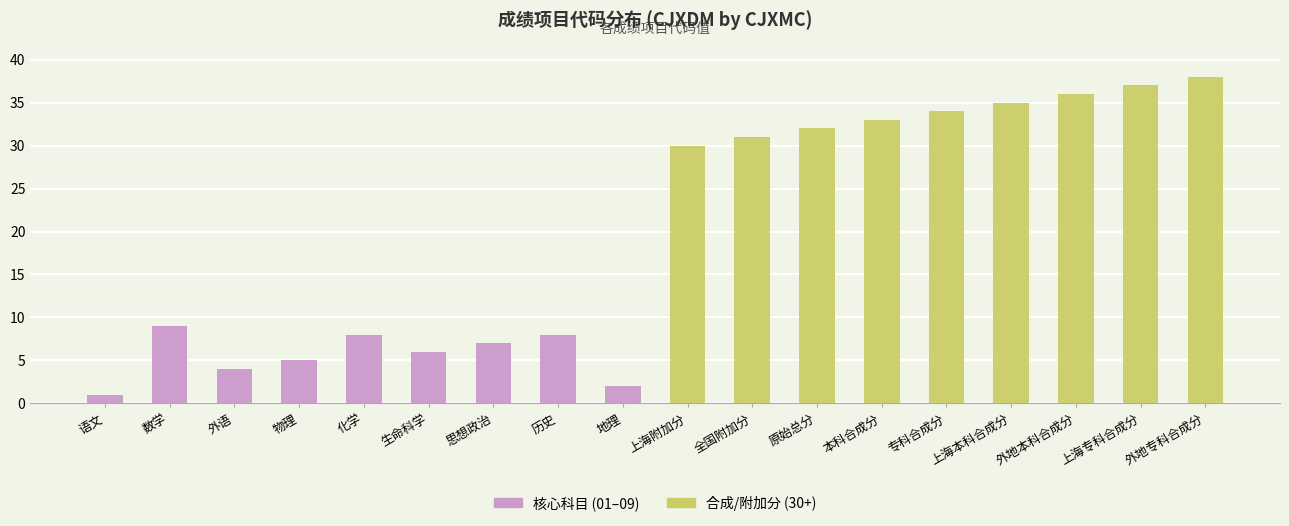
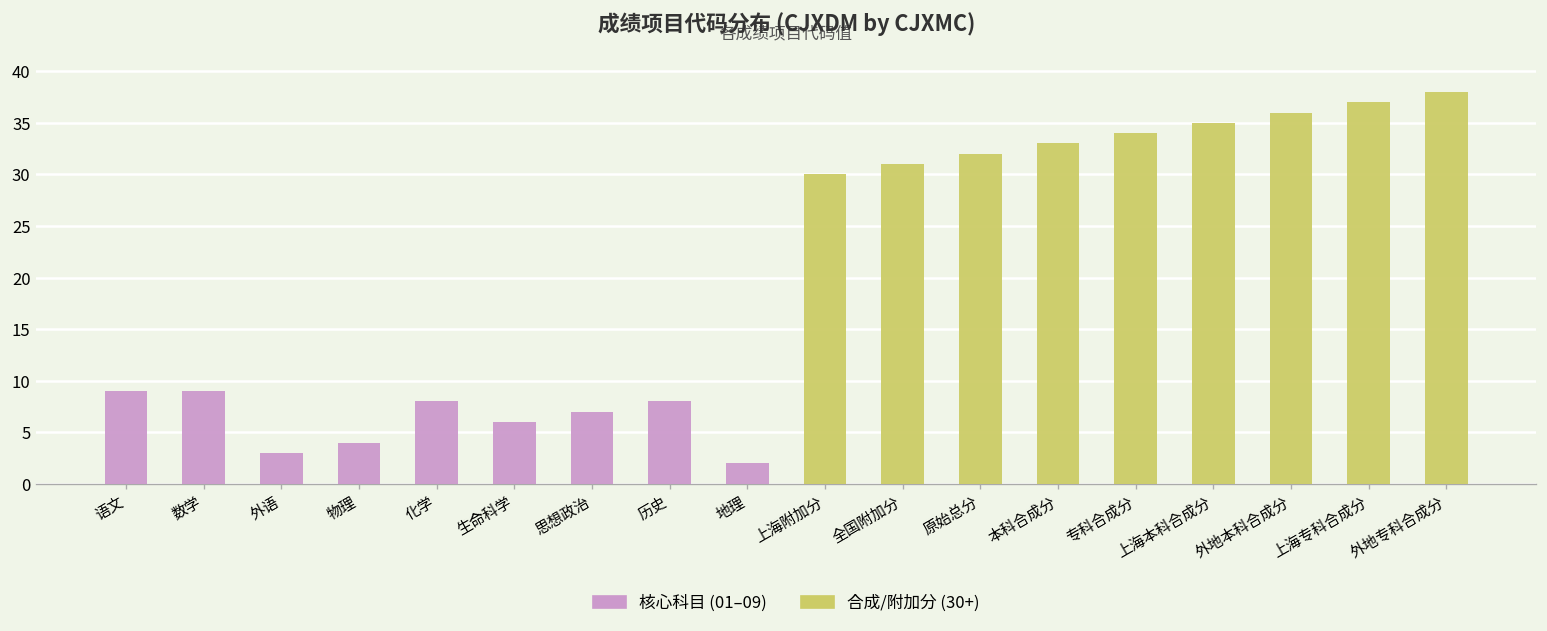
  {
    "核心科目 (01–09)": {
-     "语文": 1,
+     "语文": 9,
      "数学": 9,
-     "外语": 4,
-     "物理": 5,
+     "外语": 3,
+     "物理": 4,
      "化学": 8,
      "生命科学": 6,
      "思想政治": 7,
      "历史": 8,
      "地理": 2,
      "上海附加分": 0,
      "全国附加分": 0,
      "原始总分": 0,
      "本科合成分": 0,
      "专科合成分": 0,
      "上海本科合成分": 0,
      "外地本科合成分": 0,
      "上海专科合成分": 0,
      "外地专科合成分": 0
    },
    "合成/附加分 (30+)": {
      "语文": 0,
      "数学": 0,
      "外语": 0,
      "物理": 0,
      "化学": 0,
      "生命科学": 0,
      "思想政治": 0,
      "历史": 0,
      "地理": 0,
      "上海附加分": 30,
      "全国附加分": 31,
      "原始总分": 32,
      "本科合成分": 33,
      "专科合成分": 34,
      "上海本科合成分": 35,
      "外地本科合成分": 36,
      "上海专科合成分": 37,
      "外地专科合成分": 38
    }
  }
